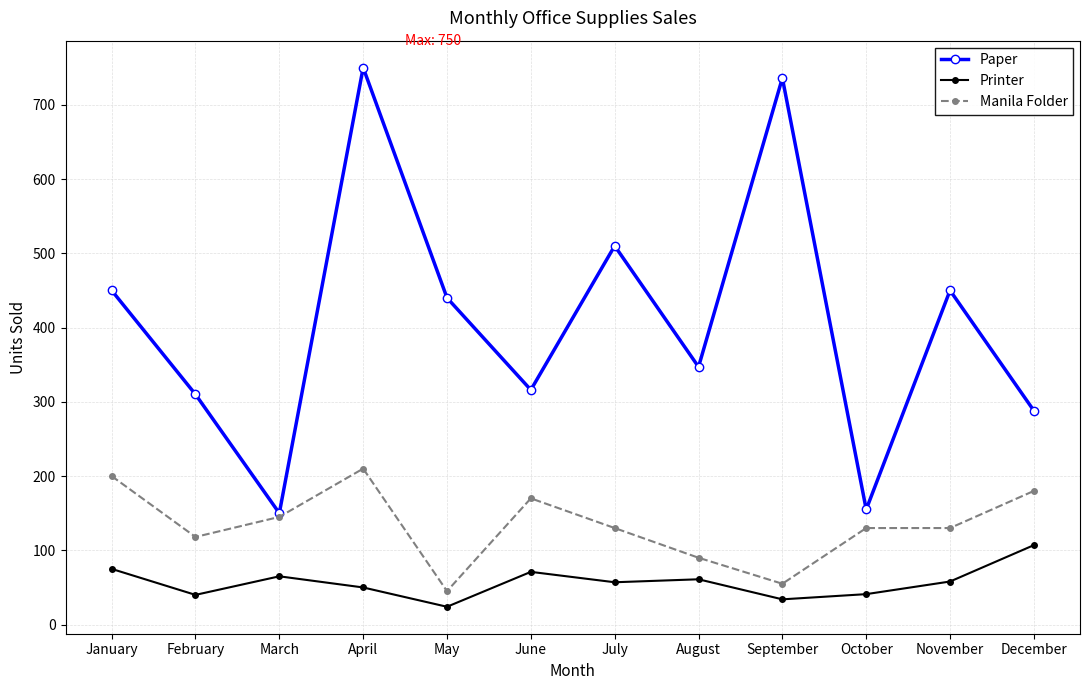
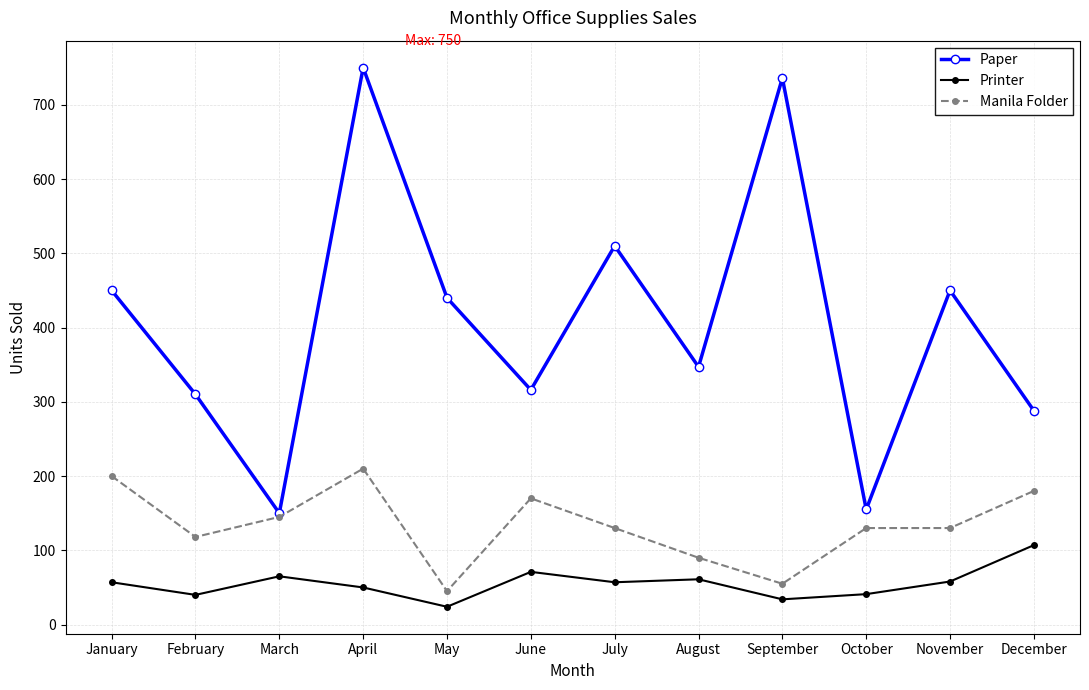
  {
    "Paper": {
      "January": 450,
      "February": 310,
      "March": 150,
      "April": 750,
      "May": 440,
      "June": 320,
      "July": 510,
      "August": 350,
      "September": 740,
      "October": 160,
      "November": 450,
      "December": 290
    },
    "Printer": {
-     "January": 80,
+     "January": 60,
      "February": 40,
      "March": 70,
      "April": 50,
      "May": 20,
      "June": 70,
      "July": 60,
      "August": 60,
      "September": 30,
      "October": 40,
      "November": 60,
      "December": 110
    },
    "Manila Folder": {
      "January": 200,
      "February": 120,
      "March": 150,
      "April": 210,
      "May": 50,
      "June": 170,
      "July": 130,
      "August": 90,
      "September": 60,
      "October": 130,
      "November": 130,
      "December": 180
    }
  }
